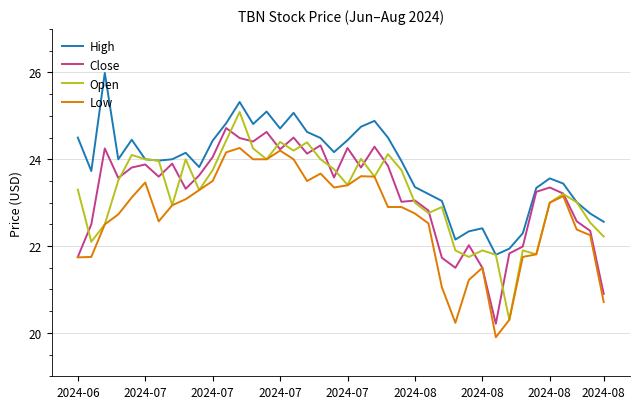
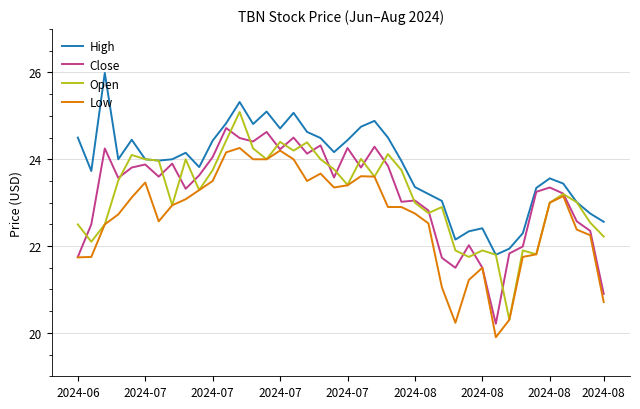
  {
    "High": {
      "2024-06": 24.5
    },
    "Open": {
-     "2024-06": 23.3
+     "2024-06": 22.5
    }
  }
